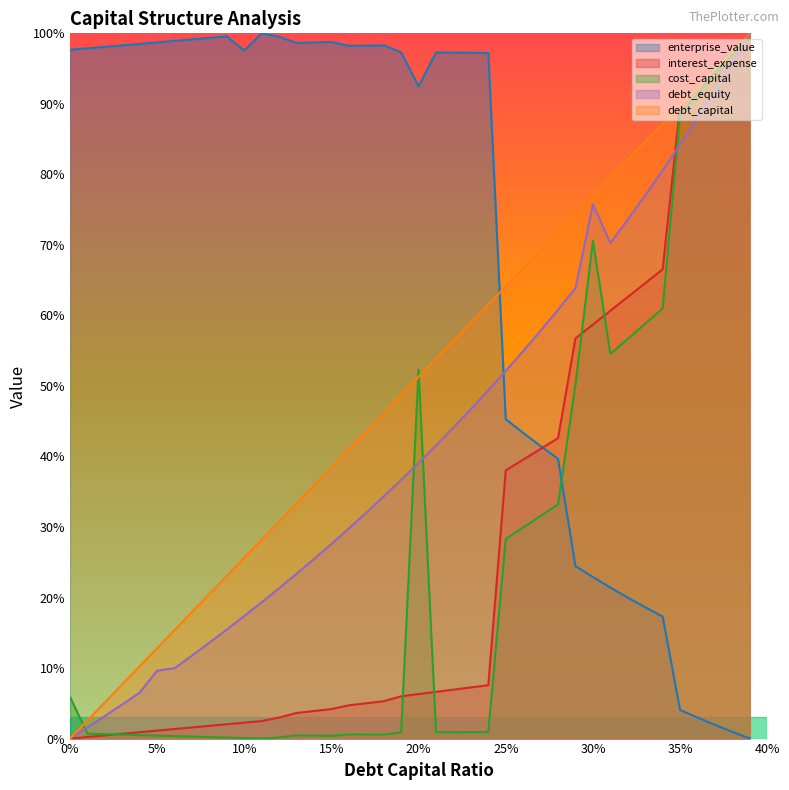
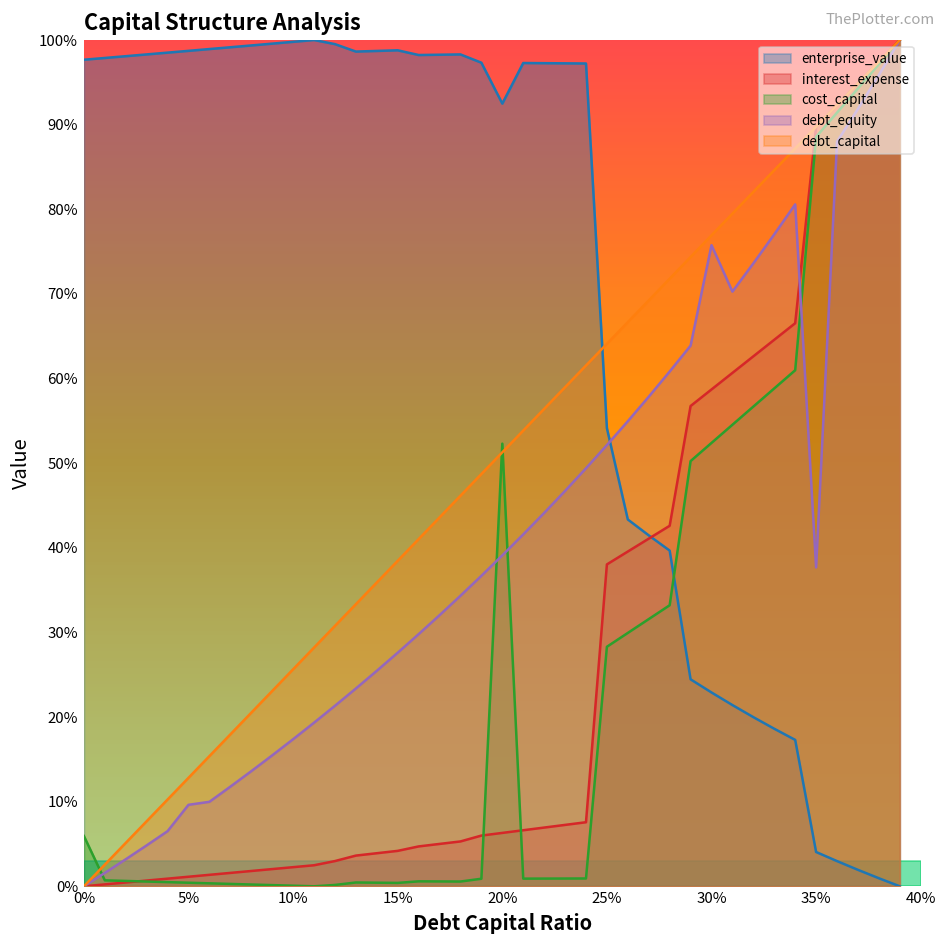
  {
    "enterprise_value": {
      "0%": "98%",
      "5%": "99%",
-     "10%": "98%",
+     "10%": "100%",
      "15%": "99%",
      "20%": "92%",
-     "25%": "45%",
+     "25%": "54%",
      "30%": "23%",
      "35%": "4%"
    },
    "cost_capital": {
      "0%": "6%",
      "20%": "52%",
      "25%": "28%",
-     "30%": "71%"
+     "30%": "52%"
    },
    "debt_equity": {
      "5%": "10%",
      "10%": "17%",
      "15%": "28%",
      "20%": "39%",
      "25%": "52%",
      "30%": "76%",
-     "35%": "84%"
+     "35%": "38%"
    }
  }
